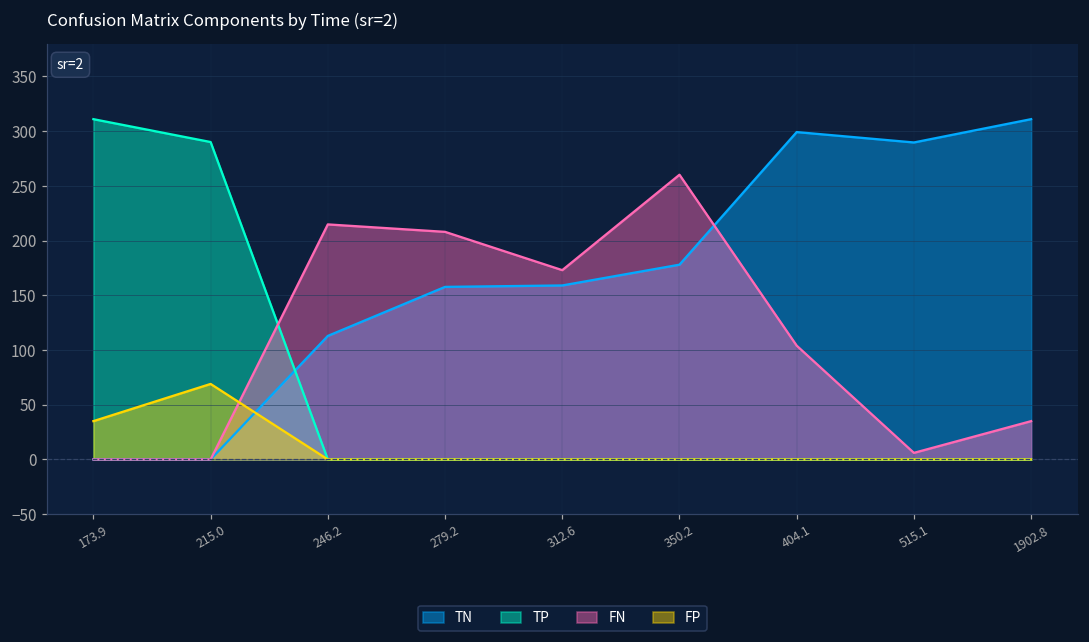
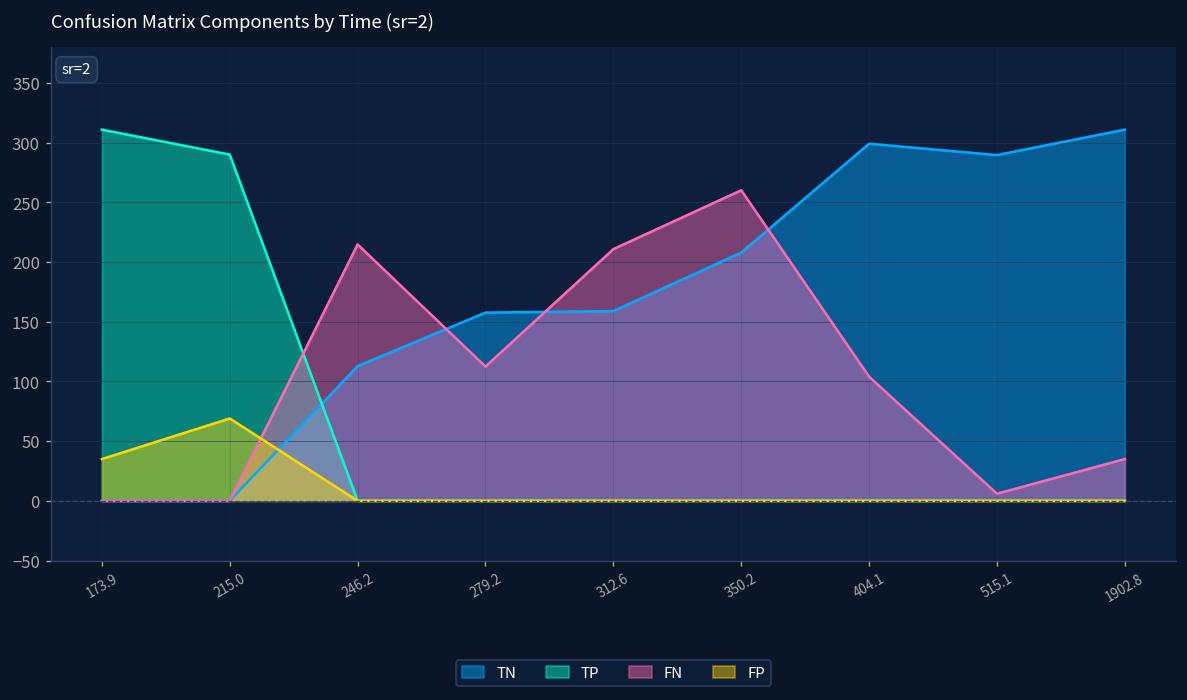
  {
    "TN": {
      "246.2": 110,
      "279.2": 160,
      "312.6": 160,
-     "350.2": 180,
+     "350.2": 210,
      "404.1": 300,
      "515.1": 290,
      "1902.8": 310
    },
    "TP": {
      "173.9": 310,
      "215.0": 290
    },
    "FN": {
      "246.2": 210,
-     "279.2": 210,
-     "312.6": 170,
+     "279.2": 110,
+     "312.6": 210,
      "350.2": 260,
      "404.1": 100,
      "515.1": 10,
      "1902.8": 40
    },
    "FP": {
      "173.9": 40,
      "215.0": 70
    }
  }
